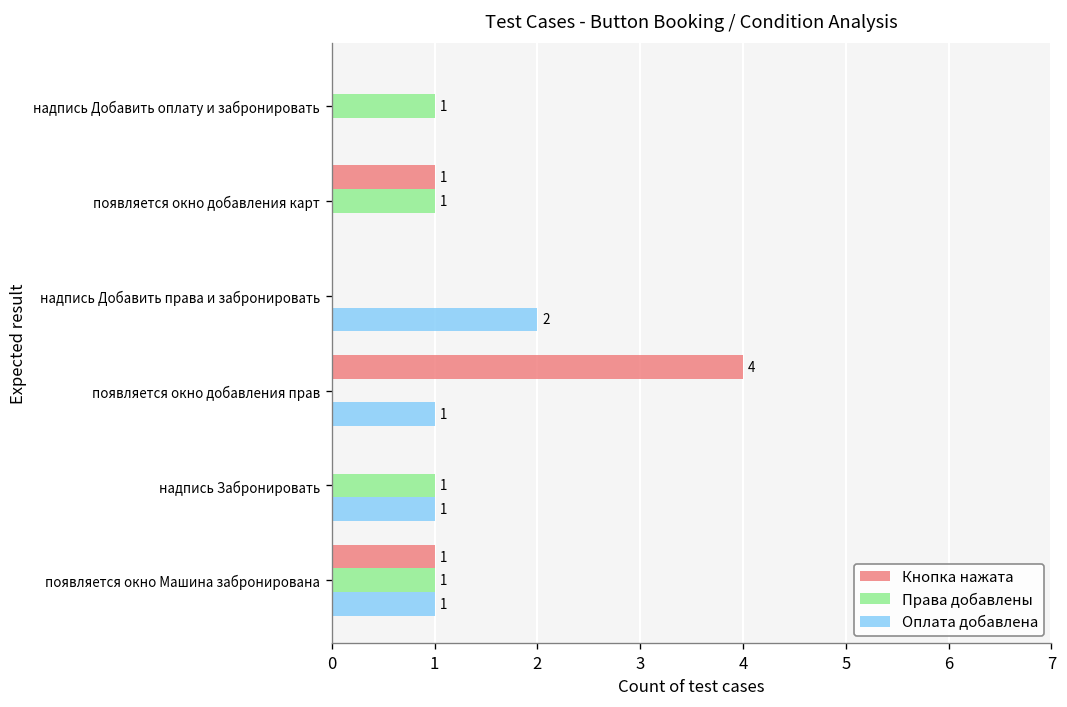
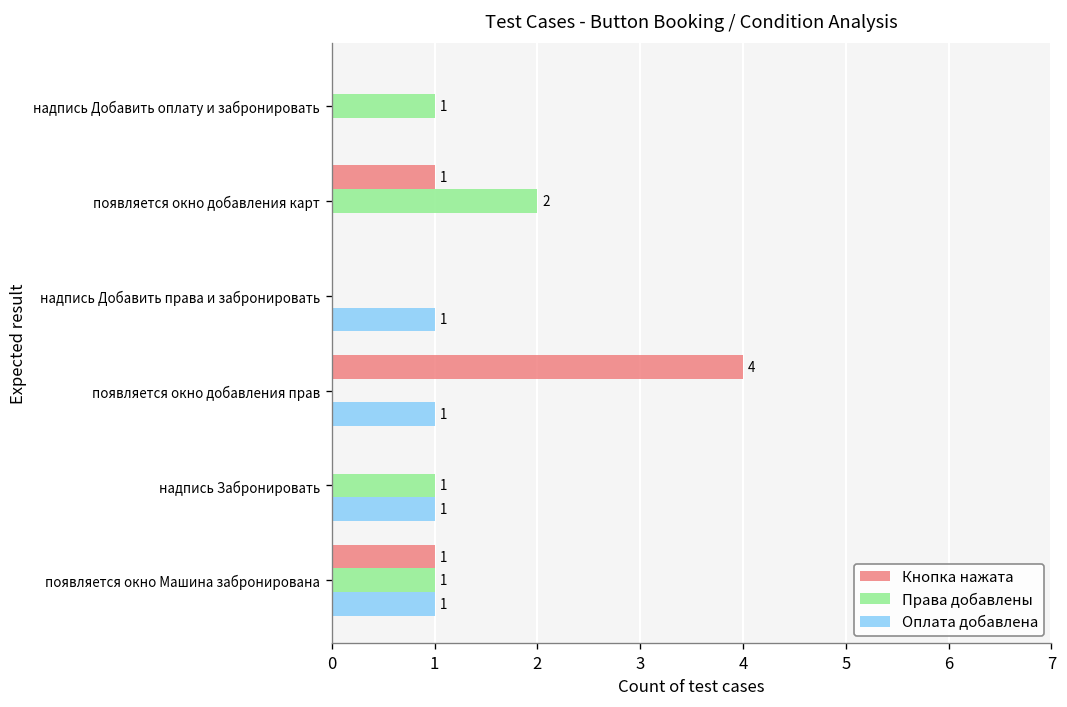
  {
    "Кнопка нажата": {
      "появляется окно добавления карт": 1,
      "появляется окно добавления прав": 4,
      "появляется окно Машина забронирована": 1
    },
    "Права добавлены": {
      "надпись Добавить оплату и забронировать": 1,
-     "появляется окно добавления карт": 1,
+     "появляется окно добавления карт": 2,
      "надпись Забронировать": 1,
      "появляется окно Машина забронирована": 1
    },
    "Оплата добавлена": {
-     "надпись Добавить права и забронировать": 2,
+     "надпись Добавить права и забронировать": 1,
      "появляется окно добавления прав": 1,
      "надпись Забронировать": 1,
      "появляется окно Машина забронирована": 1
    }
  }
